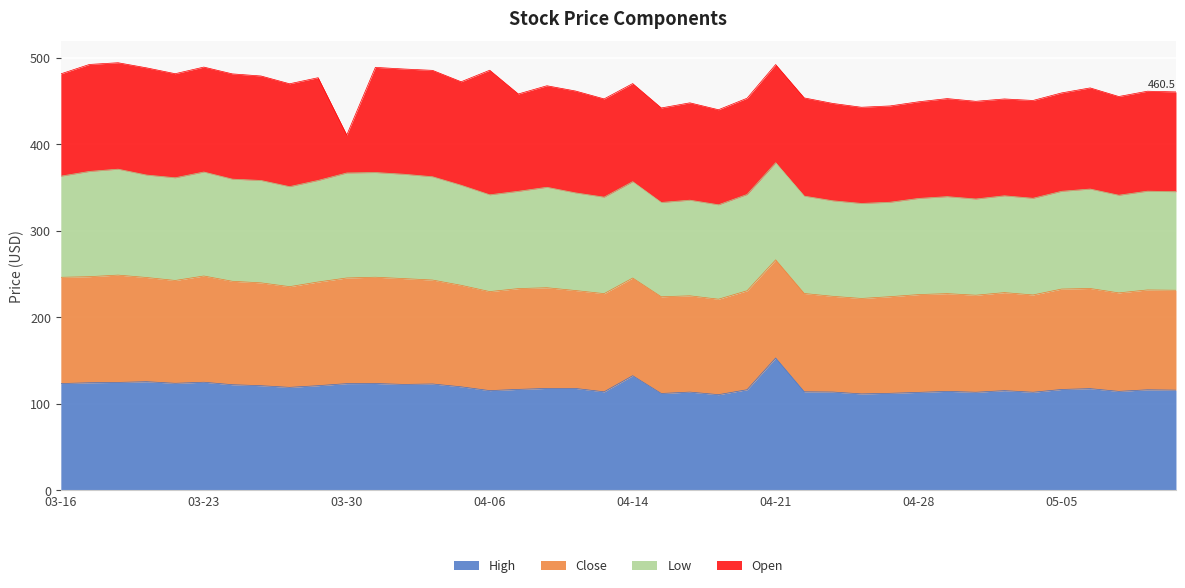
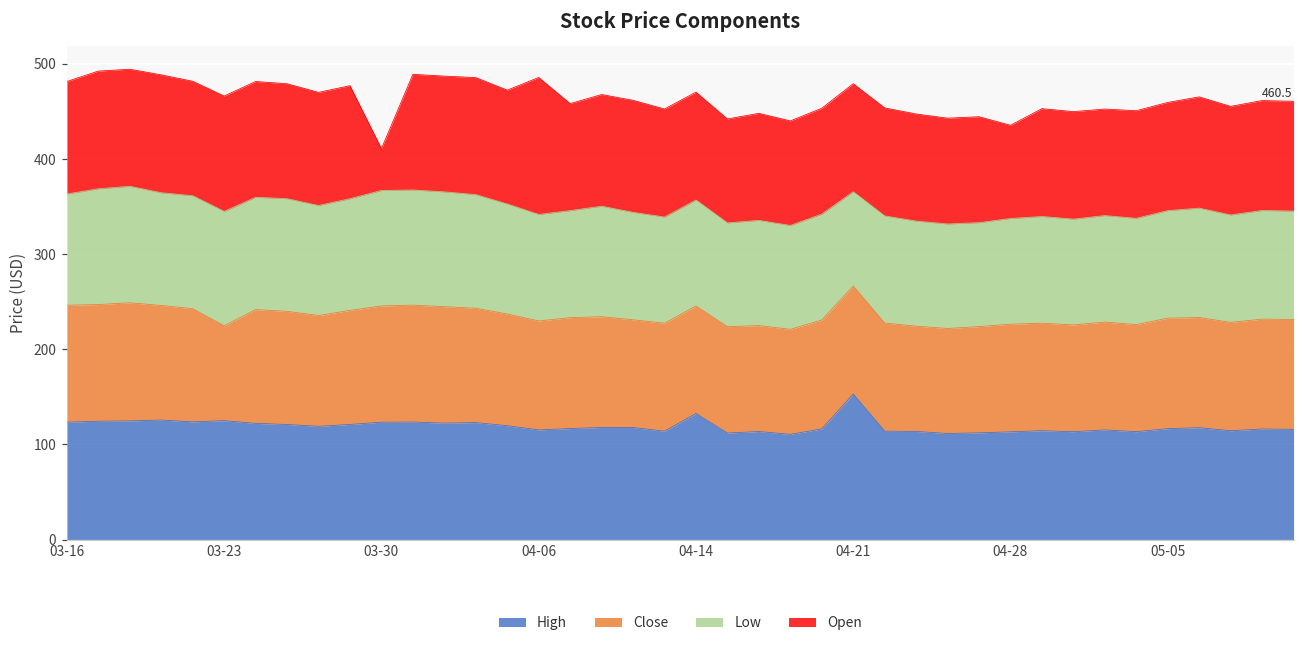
  {
    "High": {
      "03-16": 120,
      "03-23": 120,
      "03-30": 120,
      "04-06": 120,
      "04-14": 130,
      "04-21": 150,
      "04-28": 110,
      "05-05": 120
    },
    "Close": {
      "03-16": 120,
-     "03-23": 120,
+     "03-23": 100,
      "03-30": 120,
      "04-06": 110,
      "04-14": 110,
      "04-21": 110,
      "04-28": 110,
      "05-05": 120
    },
    "Low": {
      "03-16": 120,
      "03-23": 120,
      "03-30": 120,
      "04-06": 110,
      "04-14": 110,
-     "04-21": 110,
+     "04-21": 100,
      "04-28": 110,
      "05-05": 110
    },
    "Open": {
      "03-16": 120,
      "03-23": 120,
      "03-30": 40,
      "04-06": 140,
      "04-14": 110,
      "04-21": 110,
-     "04-28": 110,
+     "04-28": 100,
      "05-05": 110
    }
  }
